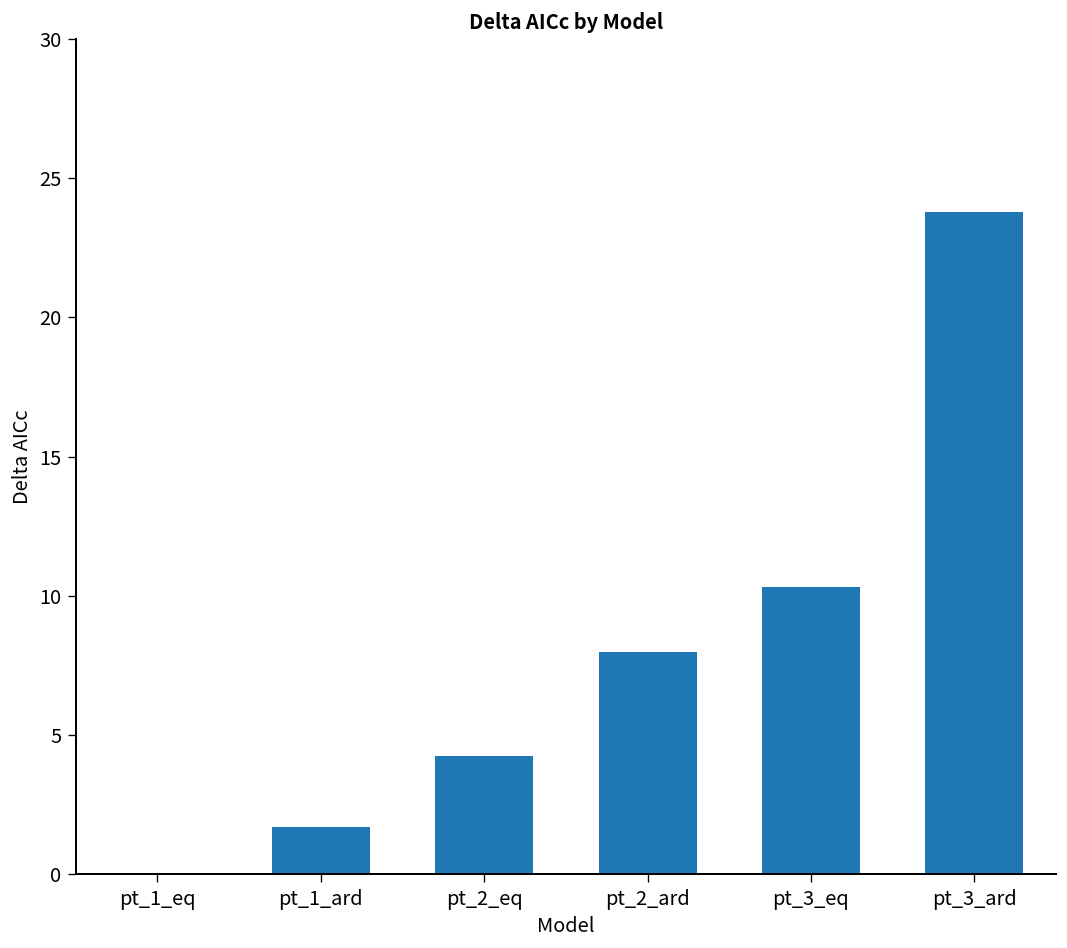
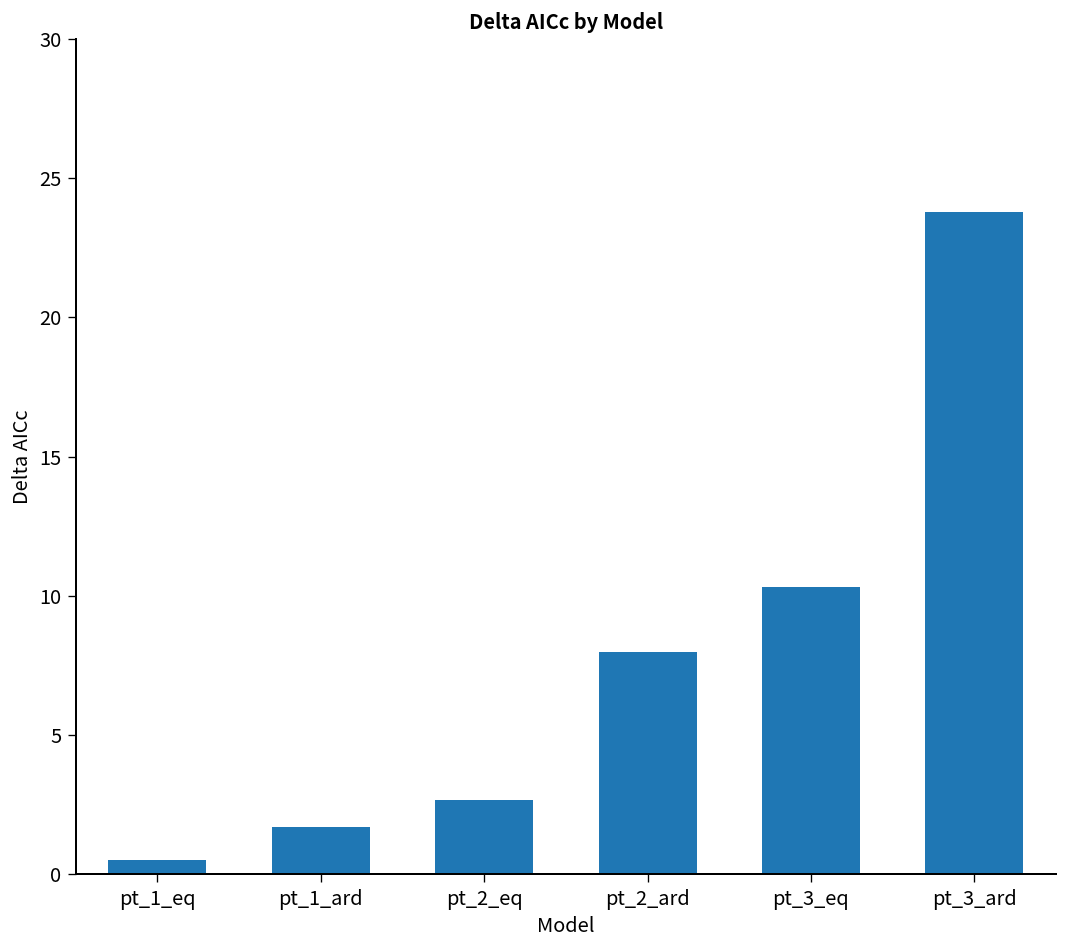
  {
-   "pt_1_eq": 0.0,
+   "pt_1_eq": 0.5,
    "pt_1_ard": 1.7,
-   "pt_2_eq": 4.2,
+   "pt_2_eq": 2.7,
    "pt_2_ard": 8.0,
    "pt_3_eq": 10.3,
    "pt_3_ard": 23.8
  }
